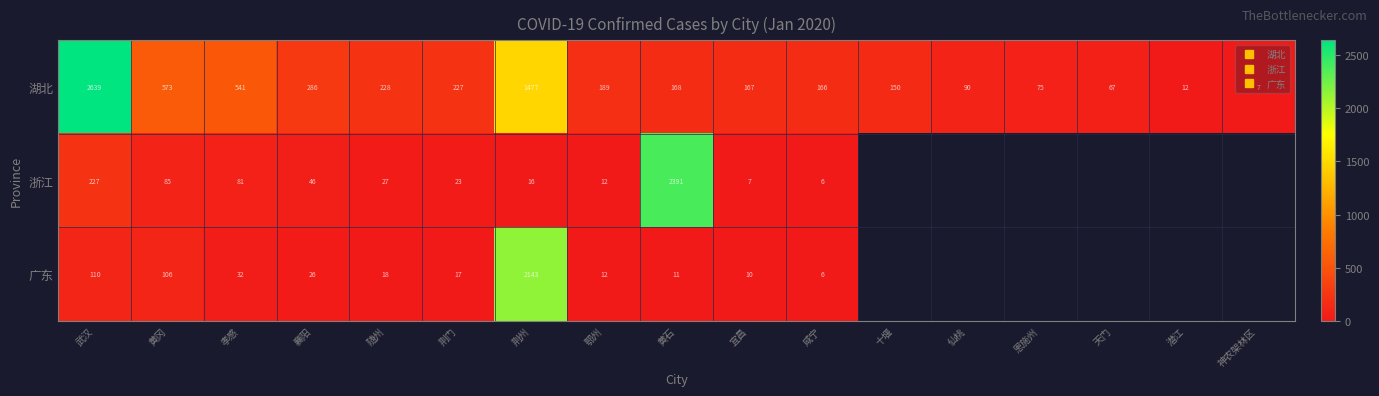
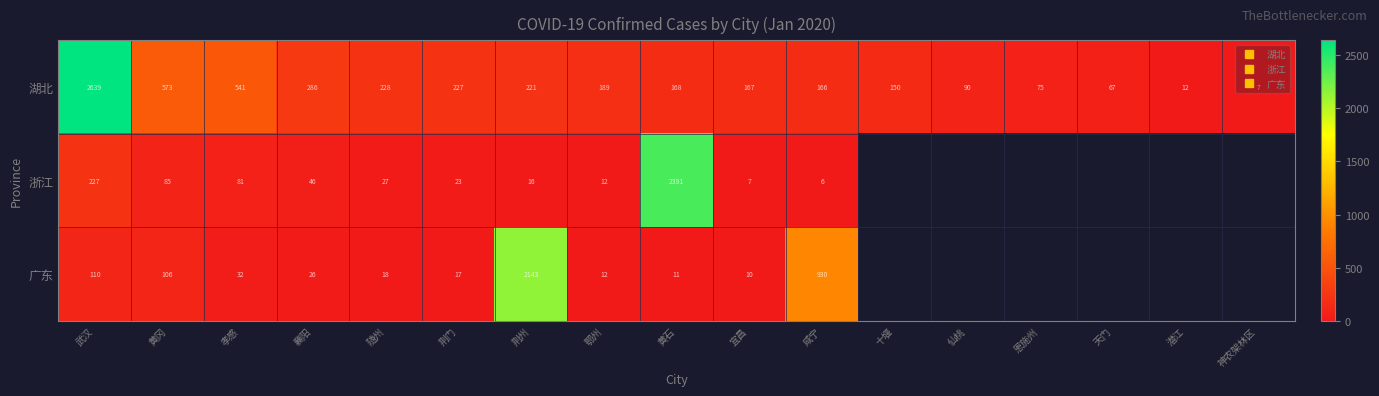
  {
    "湖北": {
      "武汉": 2639,
      "黄冈": 573,
      "孝感": 541,
      "襄阳": 286,
      "随州": 228,
      "荆门": 227,
-     "荆州": 1477,
+     "荆州": 221,
      "鄂州": 189,
      "黄石": 168,
      "宜昌": 167,
      "咸宁": 166,
      "十堰": 150,
      "仙桃": 90,
      "恩施州": 75,
      "天门": 67,
      "潜江": 12
    },
    "浙江": {
      "武汉": 227,
      "黄冈": 85,
      "孝感": 81,
      "襄阳": 46,
      "随州": 27,
      "荆门": 23,
      "荆州": 16,
      "鄂州": 12,
      "黄石": 2391,
      "宜昌": 7,
      "咸宁": 6
    },
    "广东": {
      "武汉": 110,
      "黄冈": 106,
      "孝感": 32,
      "襄阳": 26,
      "随州": 18,
      "荆门": 17,
      "荆州": 2143,
      "鄂州": 12,
      "黄石": 11,
      "宜昌": 10,
-     "咸宁": 6
+     "咸宁": 930
    }
  }
